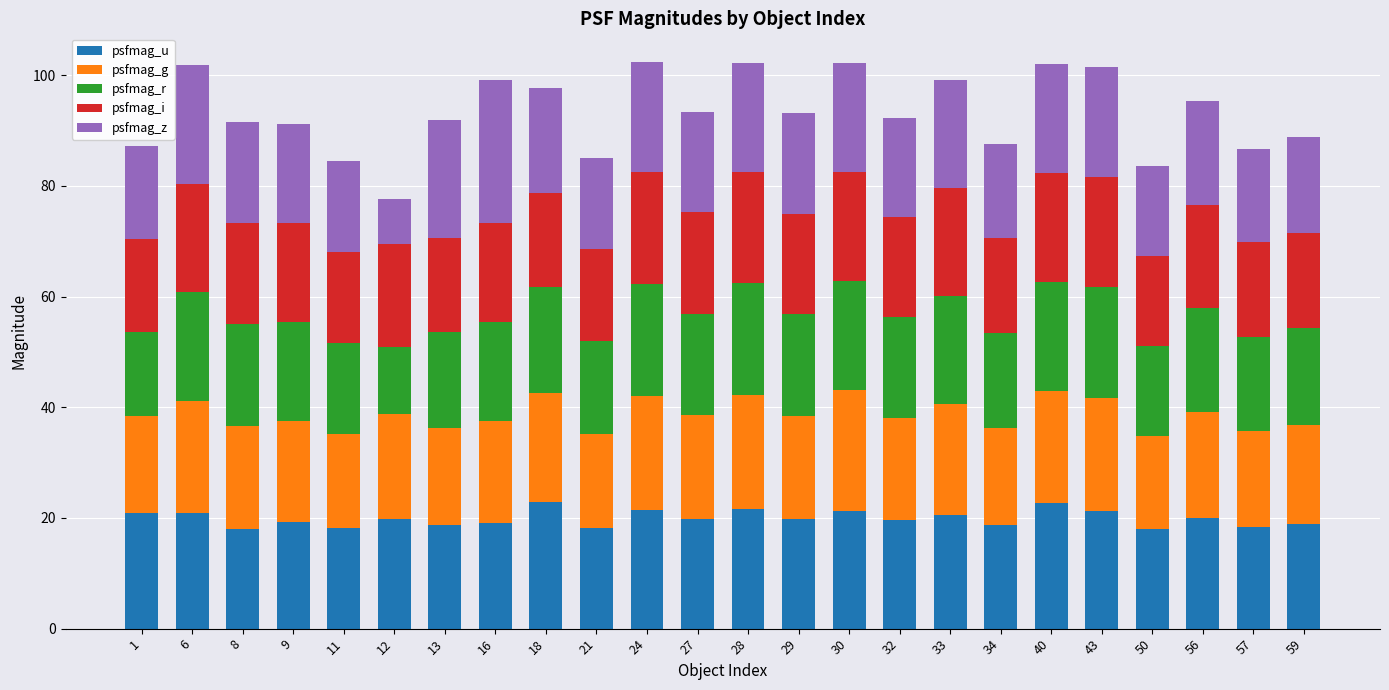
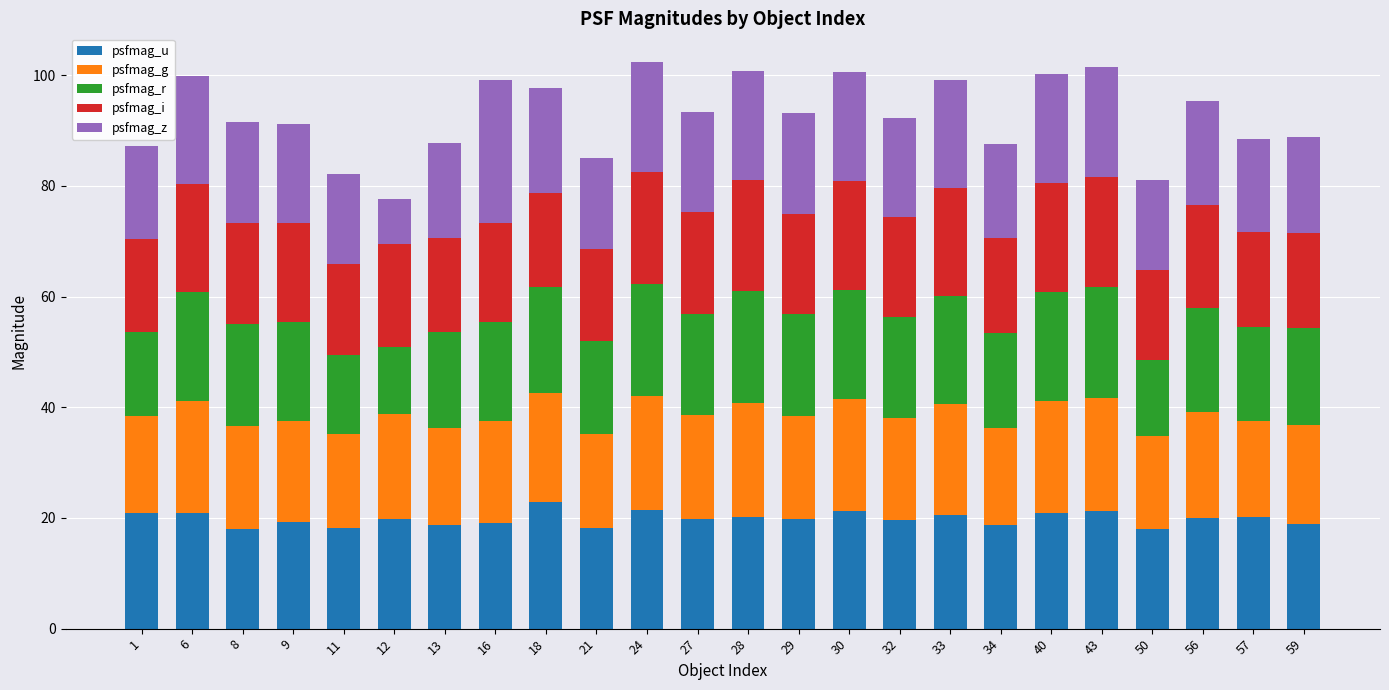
  {
    "psfmag_u": {
      "1": 21,
      "6": 21,
      "8": 18,
      "9": 19,
      "11": 18,
      "12": 20,
      "13": 19,
      "16": 19,
      "18": 23,
      "21": 18,
      "24": 21,
      "27": 20,
-     "28": 22,
+     "28": 20,
      "29": 20,
      "30": 21,
      "32": 20,
      "33": 21,
      "34": 19,
-     "40": 23,
+     "40": 21,
      "43": 21,
      "50": 18,
      "56": 20,
-     "57": 18,
+     "57": 20,
      "59": 19
    },
    "psfmag_g": {
      "1": 17,
      "6": 20,
      "8": 19,
      "9": 18,
      "11": 17,
      "12": 19,
      "13": 18,
      "16": 18,
      "18": 20,
      "21": 17,
      "24": 21,
      "27": 19,
      "28": 21,
      "29": 19,
-     "30": 22,
+     "30": 20,
      "32": 19,
      "33": 20,
      "34": 18,
      "40": 20,
      "43": 20,
      "50": 17,
      "56": 19,
      "57": 17,
      "59": 18
    },
    "psfmag_r": {
      "1": 15,
      "6": 20,
      "8": 18,
      "9": 18,
-     "11": 17,
+     "11": 14,
      "12": 12,
      "13": 17,
      "16": 18,
      "18": 19,
      "21": 17,
      "24": 20,
      "27": 18,
      "28": 20,
      "29": 18,
      "30": 20,
      "32": 18,
      "33": 20,
      "34": 17,
      "40": 20,
      "43": 20,
-     "50": 16,
+     "50": 14,
      "56": 19,
      "57": 17,
      "59": 18
    },
    "psfmag_i": {
      "1": 17,
      "6": 20,
      "8": 18,
      "9": 18,
      "11": 16,
      "12": 19,
      "13": 17,
      "16": 18,
      "18": 17,
      "21": 17,
      "24": 20,
      "27": 18,
      "28": 20,
      "29": 18,
      "30": 20,
      "32": 18,
      "33": 20,
      "34": 17,
      "40": 20,
      "43": 20,
      "50": 16,
      "56": 19,
      "57": 17,
      "59": 17
    },
    "psfmag_z": {
      "1": 17,
-     "6": 21,
+     "6": 20,
      "8": 18,
      "9": 18,
      "11": 16,
      "12": 8,
-     "13": 21,
+     "13": 17,
      "16": 26,
      "18": 19,
      "21": 16,
      "24": 20,
      "27": 18,
      "28": 20,
      "29": 18,
      "30": 20,
      "32": 18,
      "33": 19,
      "34": 17,
      "40": 20,
      "43": 20,
      "50": 16,
      "56": 19,
      "57": 17,
      "59": 17
    }
  }
